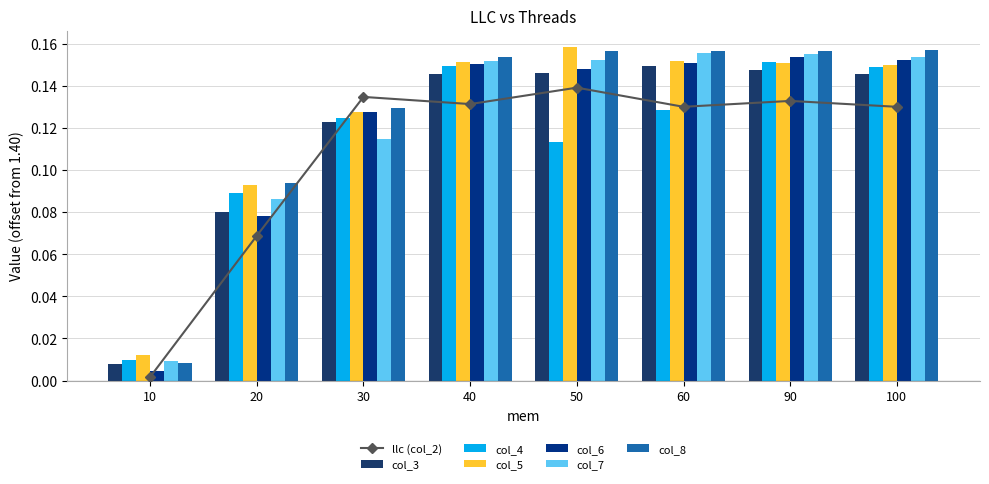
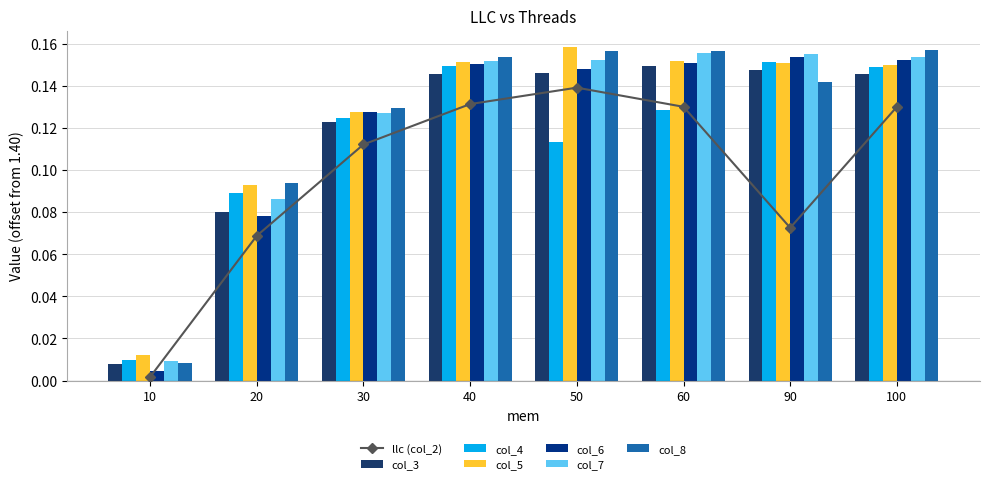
  {
    "llc (col_2)": {
      "10": 0.002,
      "20": 0.069,
-     "30": 0.135,
+     "30": 0.112,
      "40": 0.131,
      "50": 0.139,
      "60": 0.130,
-     "90": 0.133,
+     "90": 0.073,
      "100": 0.130
    },
    "col_4": {
      "10": 0.010,
      "20": 0.089,
      "30": 0.125,
      "40": 0.149,
      "50": 0.114,
      "60": 0.128,
      "90": 0.151,
      "100": 0.149
    },
    "col_5": {
      "10": 0.012,
      "20": 0.093,
      "30": 0.127,
      "40": 0.151,
      "50": 0.158,
      "60": 0.152,
      "90": 0.151,
      "100": 0.150
    },
    "col_7": {
      "10": 0.009,
      "20": 0.087,
-     "30": 0.115,
+     "30": 0.127,
      "40": 0.152,
      "50": 0.152,
      "60": 0.156,
      "90": 0.155,
      "100": 0.154
    },
    "col_8": {
      "10": 0.008,
      "20": 0.094,
      "30": 0.129,
      "40": 0.154,
      "50": 0.157,
      "60": 0.157,
-     "90": 0.157,
+     "90": 0.142,
      "100": 0.157
    }
  }
